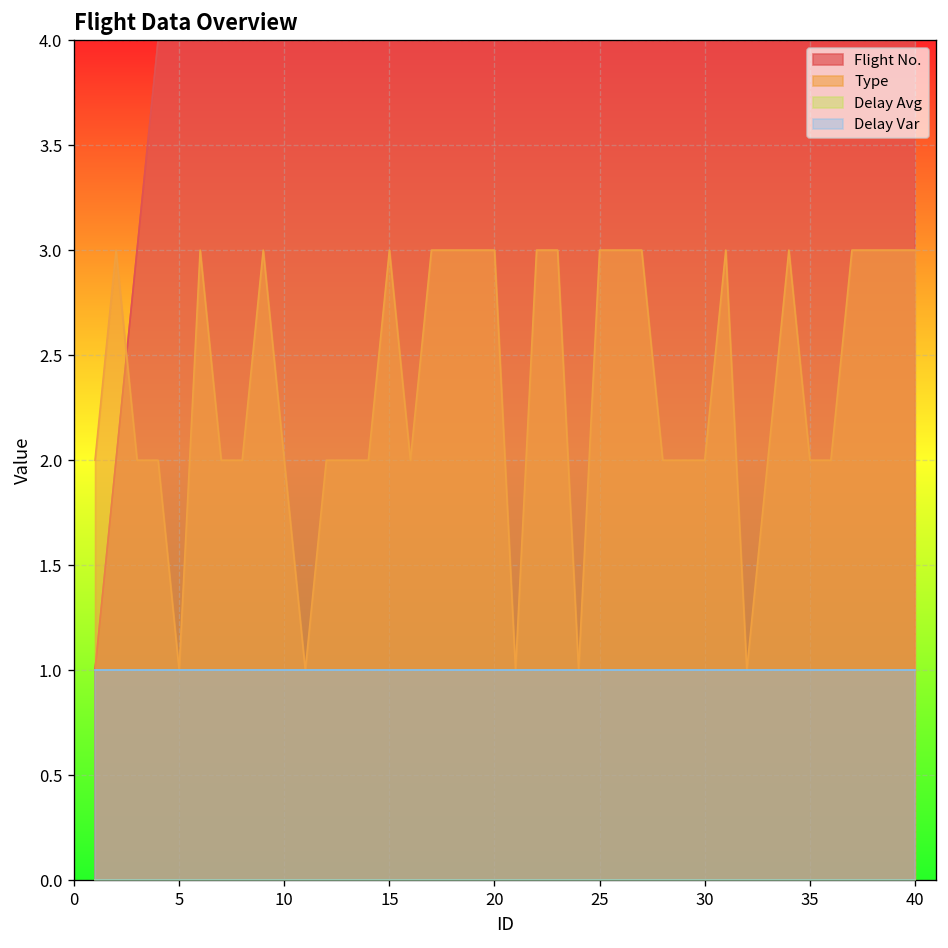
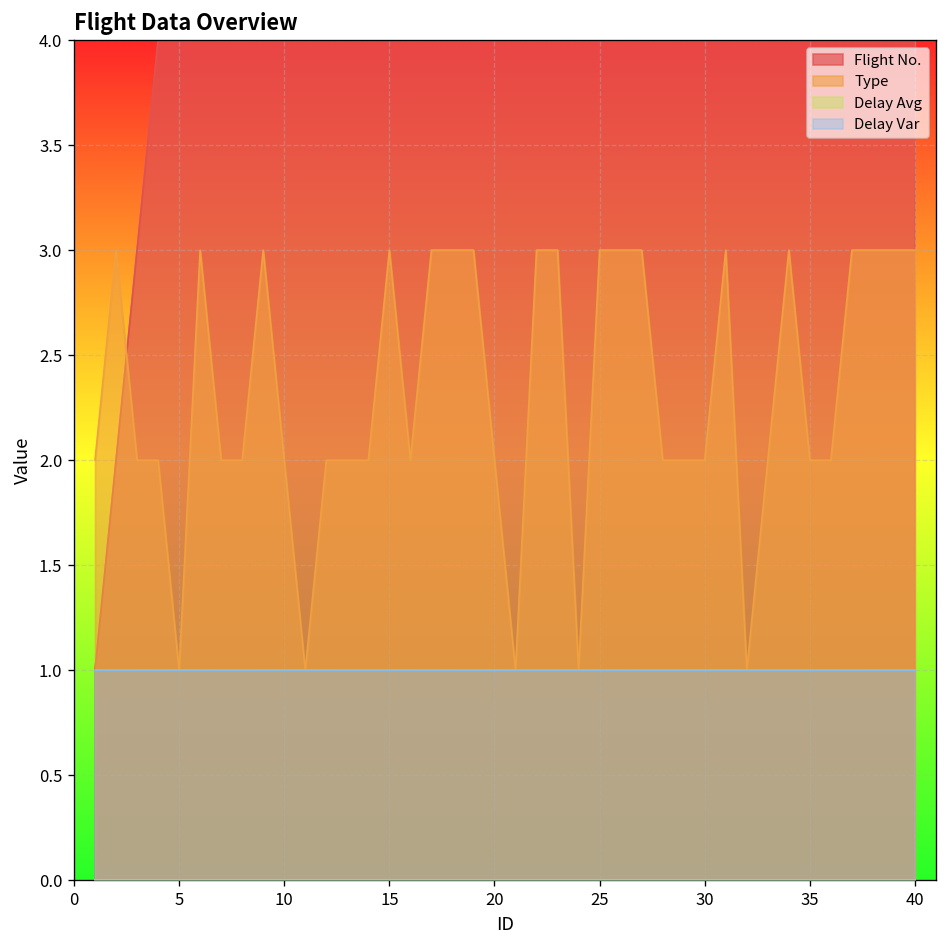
  {
    "Type": {
      "10": 2,
      "15": 3,
-     "20": 3,
+     "20": 2,
      "25": 3,
      "30": 2,
      "35": 2,
      "40": 3
    },
    "Delay Avg": {
      "5": 0,
      "10": 0,
      "15": 0,
      "20": 0,
      "25": 0,
      "30": 0,
      "35": 0,
      "40": 0
    },
    "Delay Var": {
      "10": 1,
      "15": 1,
      "20": 1,
      "25": 1,
      "30": 1,
      "35": 1,
      "40": 1
    }
  }
